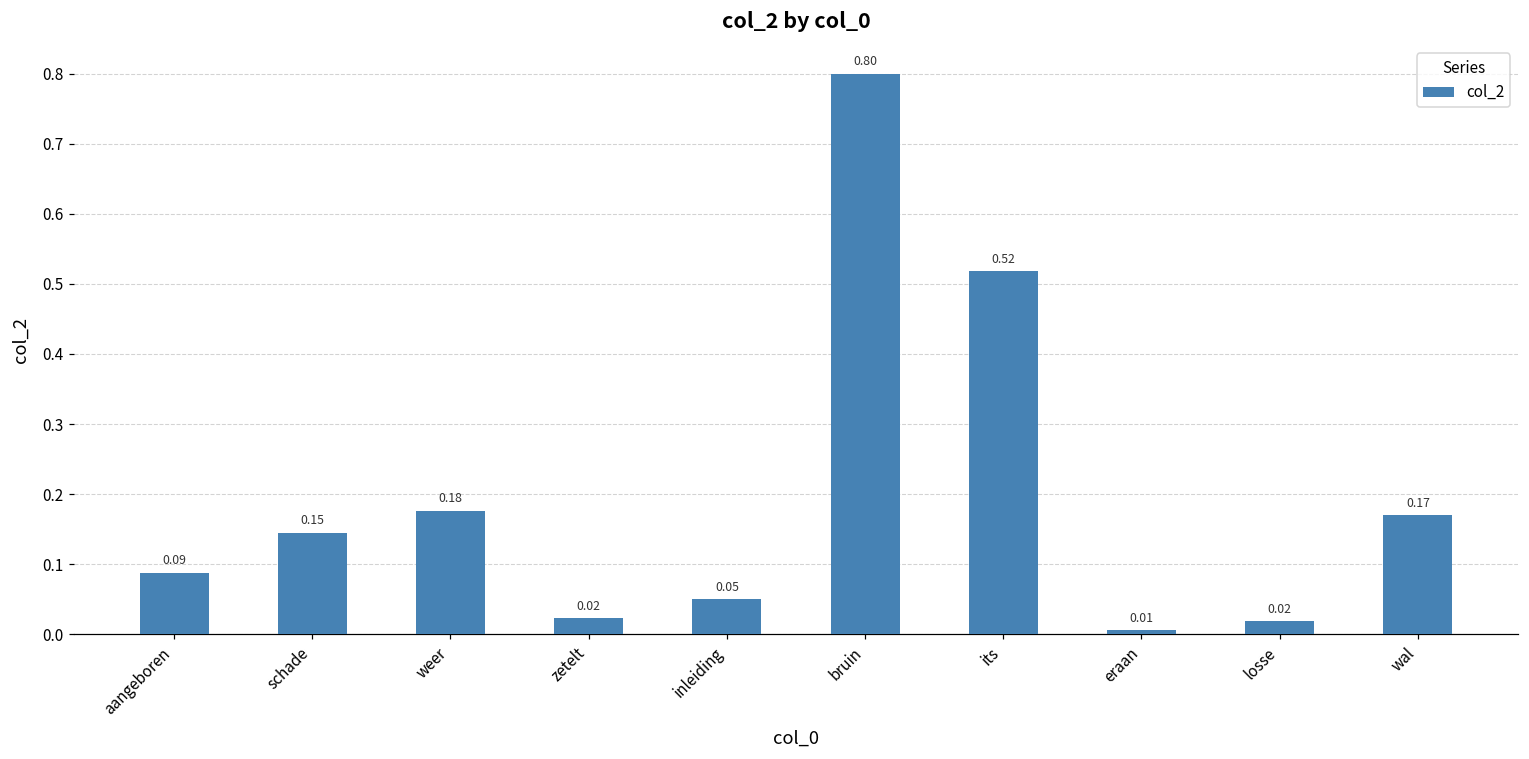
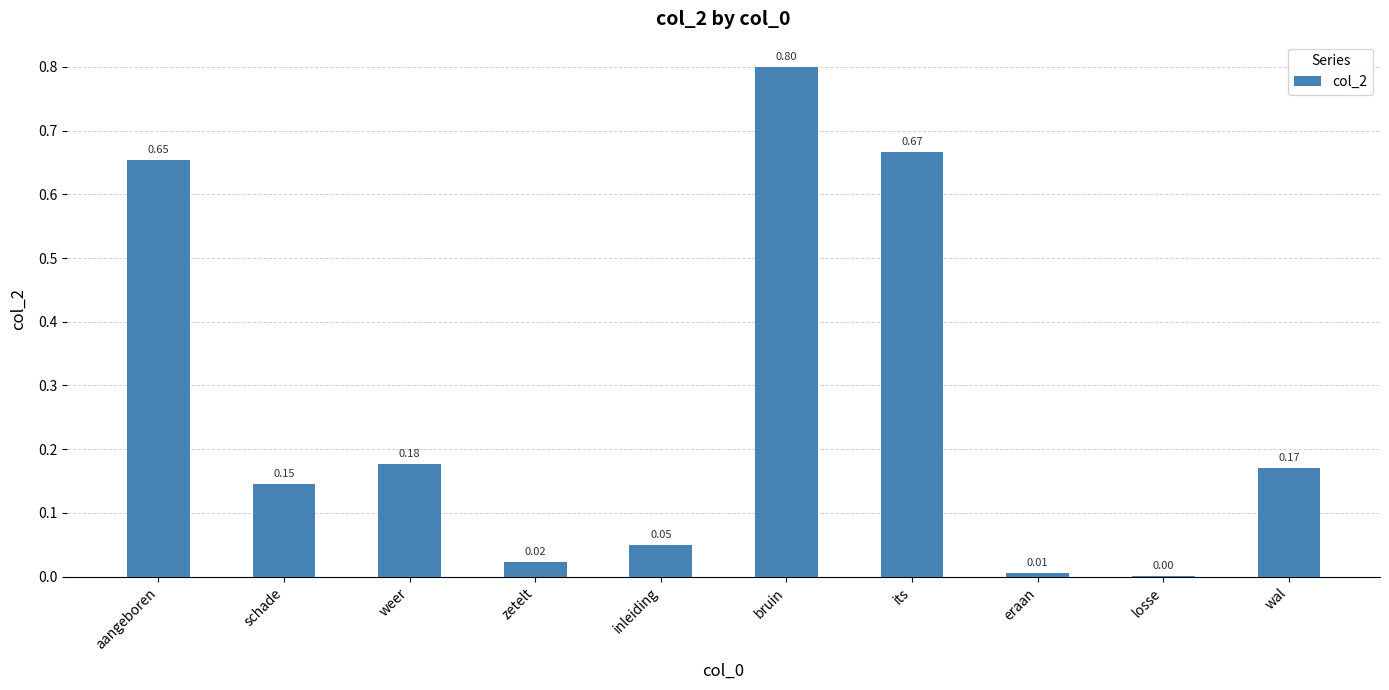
  {
-   "aangeboren": 0.09,
+   "aangeboren": 0.65,
    "schade": 0.15,
    "weer": 0.18,
    "zetelt": 0.02,
    "inleiding": 0.05,
    "bruin": 0.80,
-   "its": 0.52,
+   "its": 0.67,
    "eraan": 0.01,
-   "losse": 0.02,
+   "losse": 0.00,
    "wal": 0.17
  }
